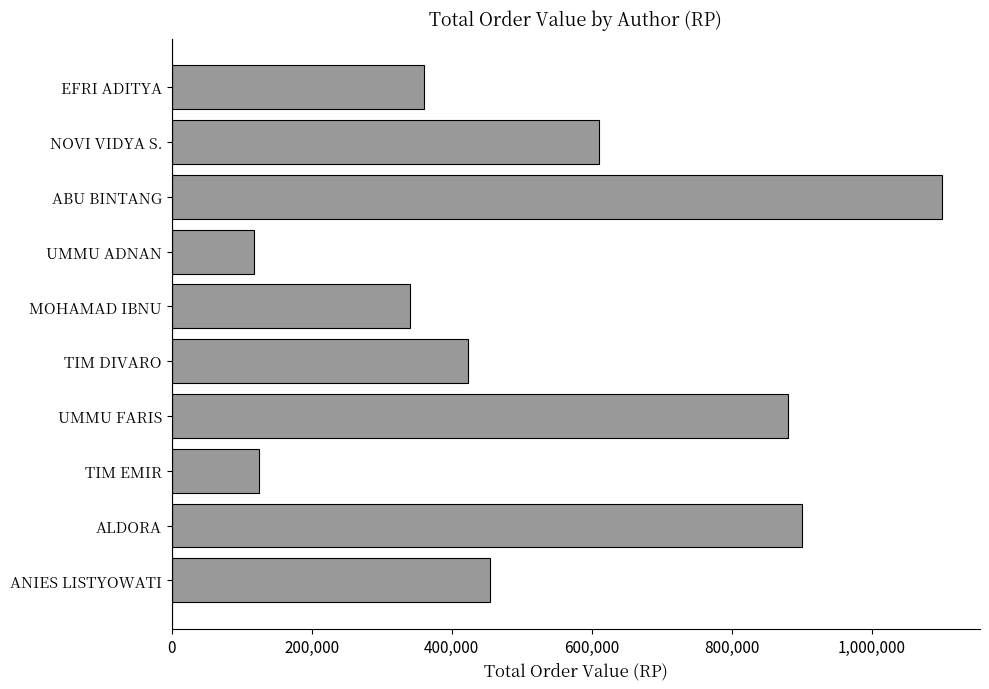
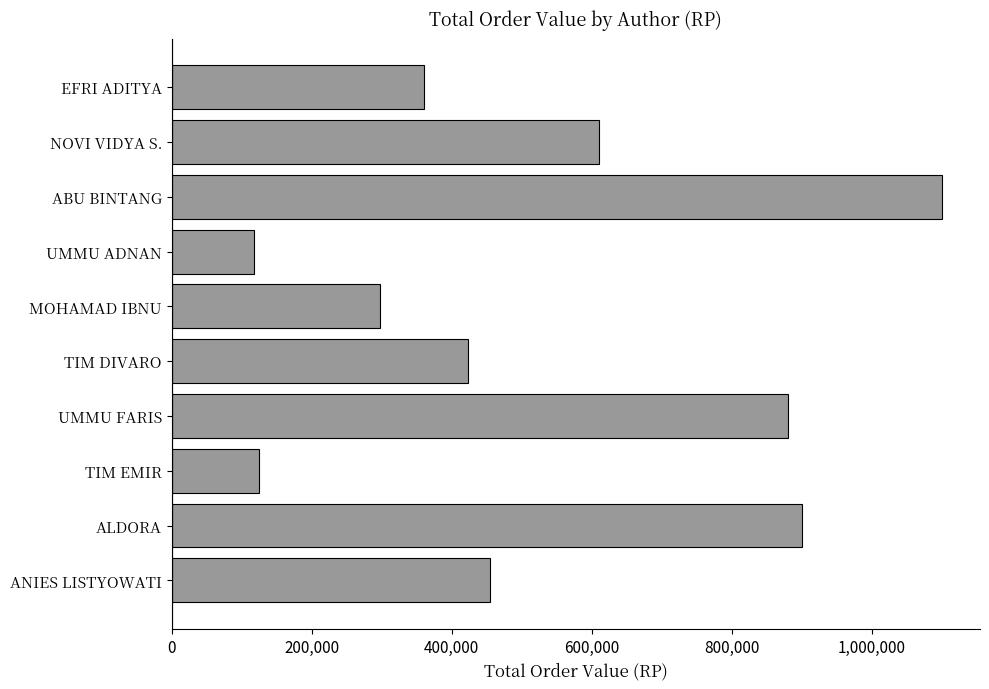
  {
    "EFRI ADITYA": "360,000",
    "NOVI VIDYA S.": "610,000",
    "ABU BINTANG": "1,100,000",
    "UMMU ADNAN": "120,000",
-   "MOHAMAD IBNU": "340,000",
+   "MOHAMAD IBNU": "300,000",
    "TIM DIVARO": "420,000",
    "UMMU FARIS": "880,000",
    "TIM EMIR": "130,000",
    "ALDORA": "900,000",
    "ANIES LISTYOWATI": "460,000"
  }
